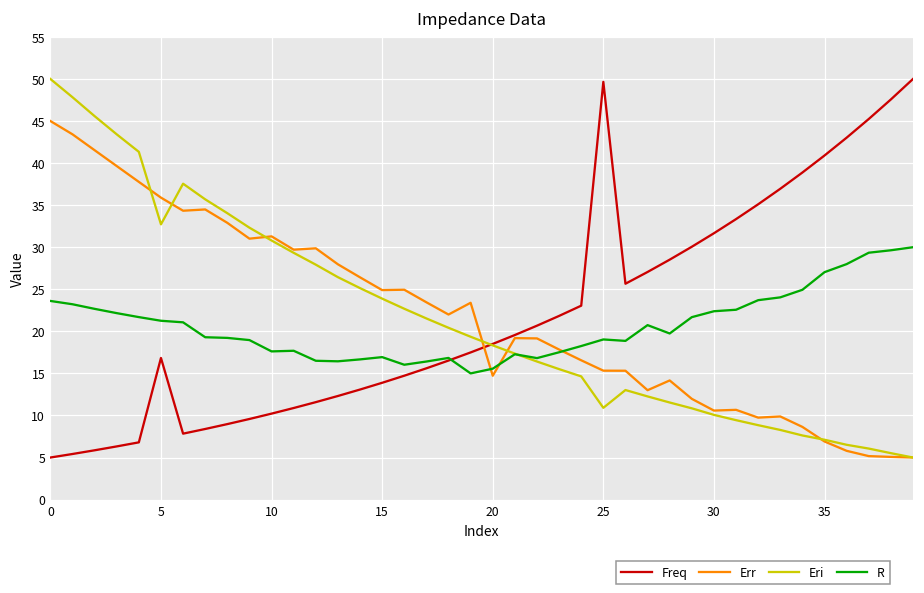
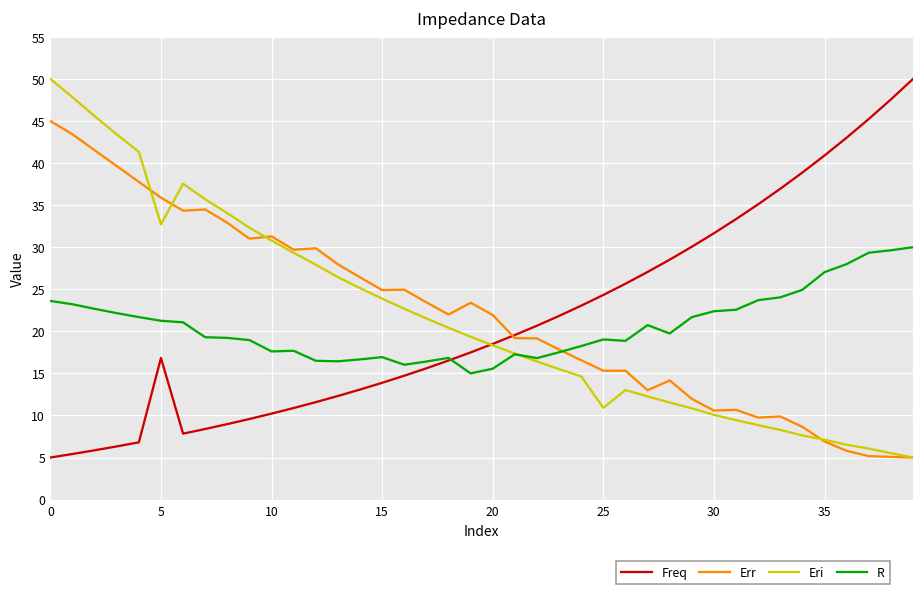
  {
    "Freq": {
      "0": 5,
      "5": 17,
      "10": 10,
      "15": 14,
-     "25": 50,
+     "25": 24,
      "30": 32,
      "35": 41
    },
    "Err": {
      "0": 45,
      "5": 36,
      "10": 31,
      "15": 25,
-     "20": 15,
+     "20": 22,
      "25": 15,
      "30": 11
    },
    "Eri": {
      "0": 50,
      "5": 33,
      "10": 31,
      "15": 24,
      "25": 11,
      "30": 10
    },
    "R": {
      "0": 24,
      "5": 21,
      "10": 18,
      "15": 17,
      "20": 16,
      "25": 19,
      "30": 22,
      "35": 27
    }
  }
